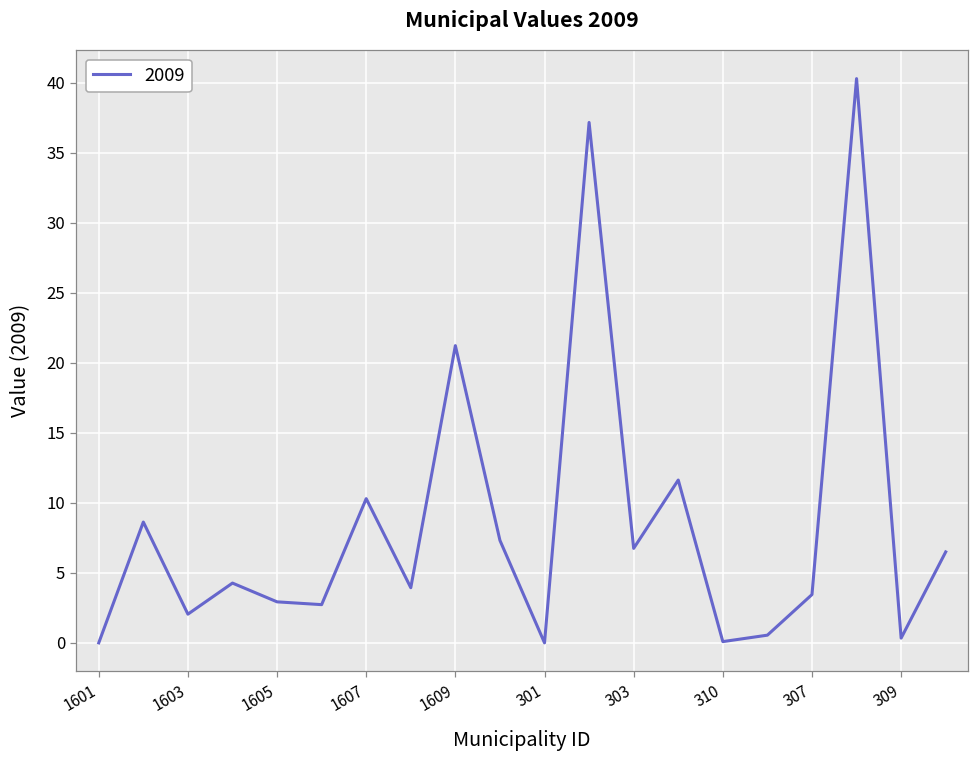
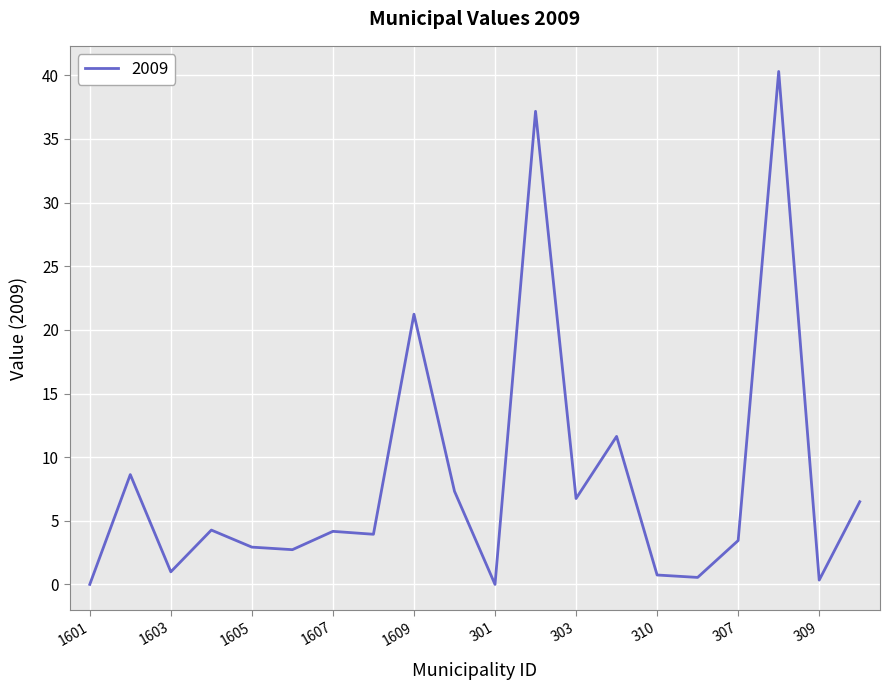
  {
    "1601": 0.0,
-   "1603": 2.1,
+   "1603": 1.0,
    "1605": 2.9,
-   "1607": 10.3,
+   "1607": 4.2,
    "1609": 21.2,
    "301": 0.0,
    "303": 6.8,
-   "310": 0.1,
+   "310": 0.7,
    "307": 3.5,
    "309": 0.3
  }
